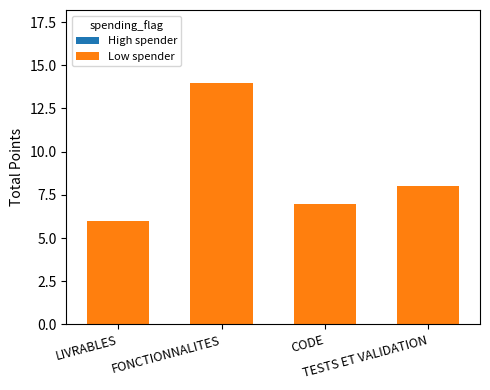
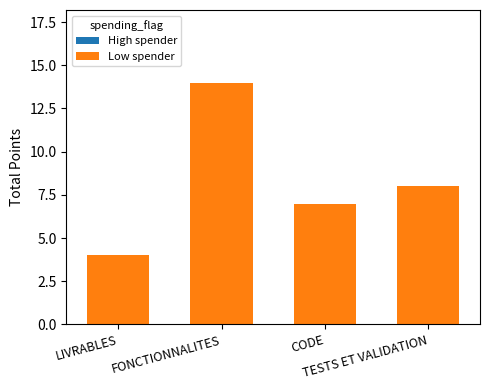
  {
    "High spender": {
      "LIVRABLES": 0,
      "FONCTIONNALITES": 0,
      "CODE": 0,
      "TESTS ET VALIDATION": 0
    },
    "Low spender": {
-     "LIVRABLES": 6,
+     "LIVRABLES": 4,
      "FONCTIONNALITES": 14,
      "CODE": 7,
      "TESTS ET VALIDATION": 8
    }
  }
